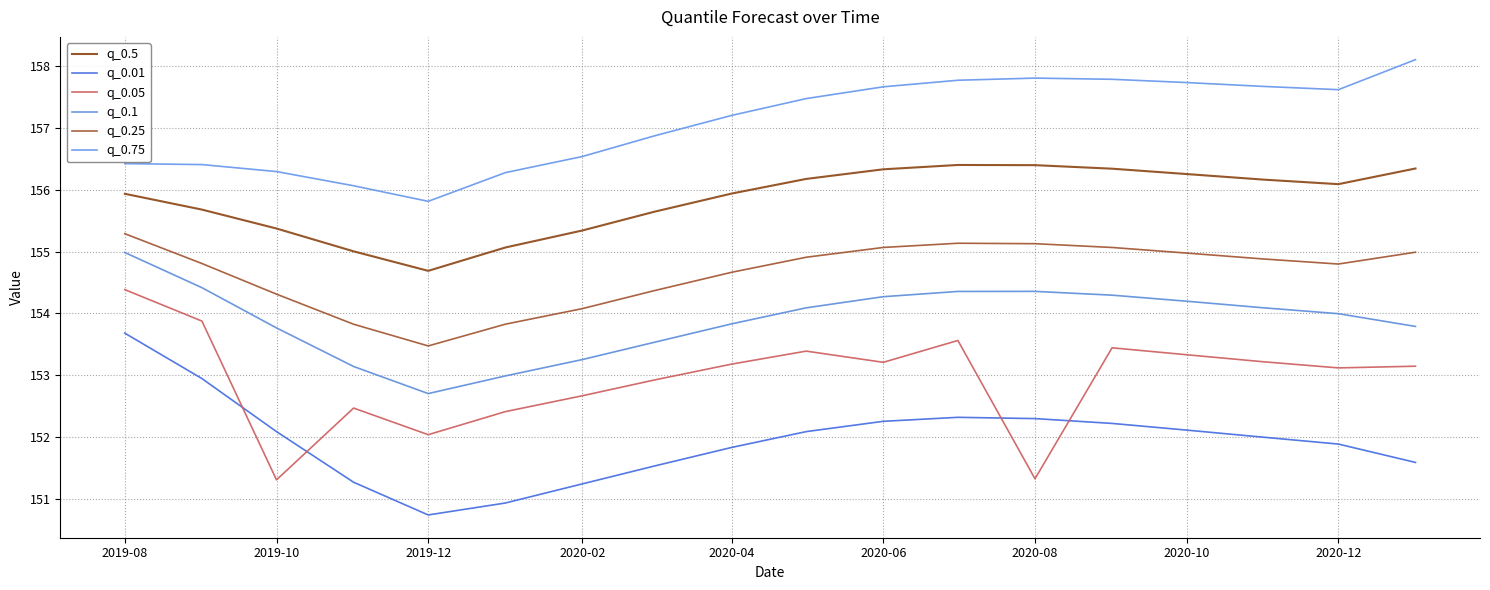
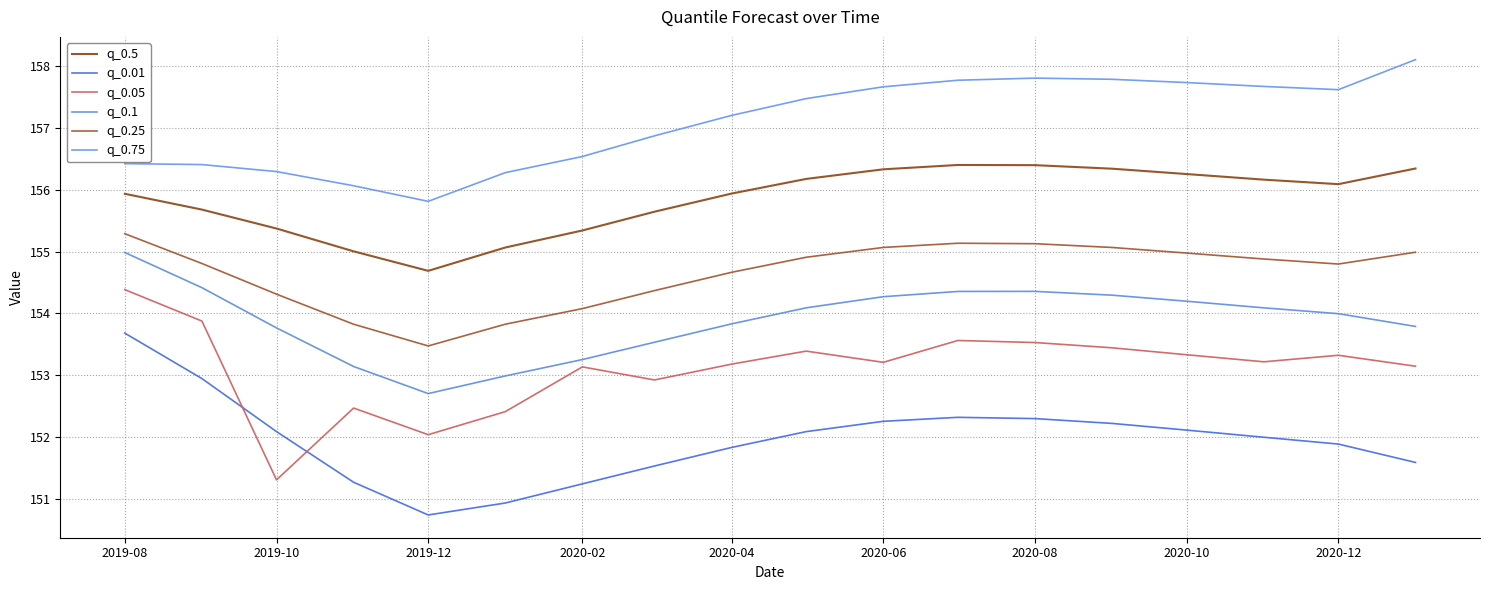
  {
    "q_0.05": {
      "2019-08": 154.4,
      "2019-10": 151.3,
      "2019-12": 152.0,
-     "2020-02": 152.7,
+     "2020-02": 153.1,
      "2020-04": 153.2,
      "2020-06": 153.2,
-     "2020-08": 151.3,
+     "2020-08": 153.5,
      "2020-10": 153.3,
-     "2020-12": 153.1
+     "2020-12": 153.3
    }
  }
